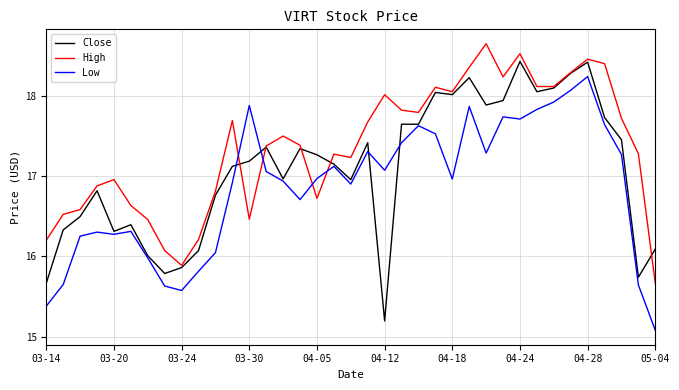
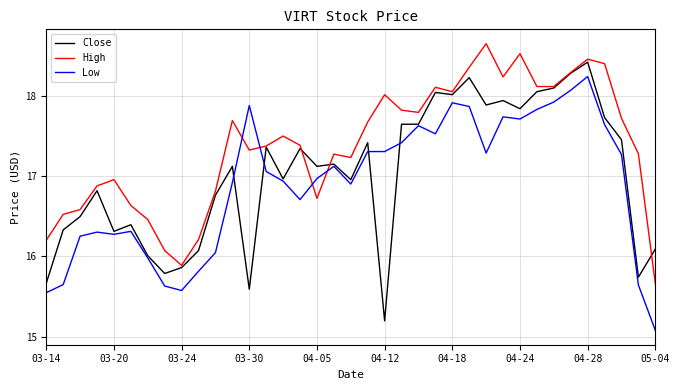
  {
    "Close": {
      "03-14": 15.7,
      "03-20": 16.3,
-     "03-30": 17.2,
-     "04-05": 17.3,
+     "03-30": 15.6,
+     "04-05": 17.1,
      "04-12": 15.2,
      "04-18": 18.0,
-     "04-24": 18.4,
+     "04-24": 17.8,
      "04-28": 18.4,
      "05-04": 16.1
    },
    "High": {
      "03-14": 16.2,
      "03-20": 17.0,
-     "03-30": 16.5,
+     "03-30": 17.3,
      "04-05": 16.7,
      "04-12": 18.0,
      "04-18": 18.0,
      "04-24": 18.5,
      "04-28": 18.5,
      "05-04": 15.7
    },
    "Low": {
-     "03-14": 15.4,
+     "03-14": 15.5,
      "03-20": 16.3,
      "03-24": 15.6,
      "03-30": 17.9,
      "04-05": 17.0,
-     "04-12": 17.1,
-     "04-18": 17.0,
+     "04-12": 17.3,
+     "04-18": 17.9,
      "04-24": 17.7,
      "04-28": 18.2,
      "05-04": 15.1
    }
  }
